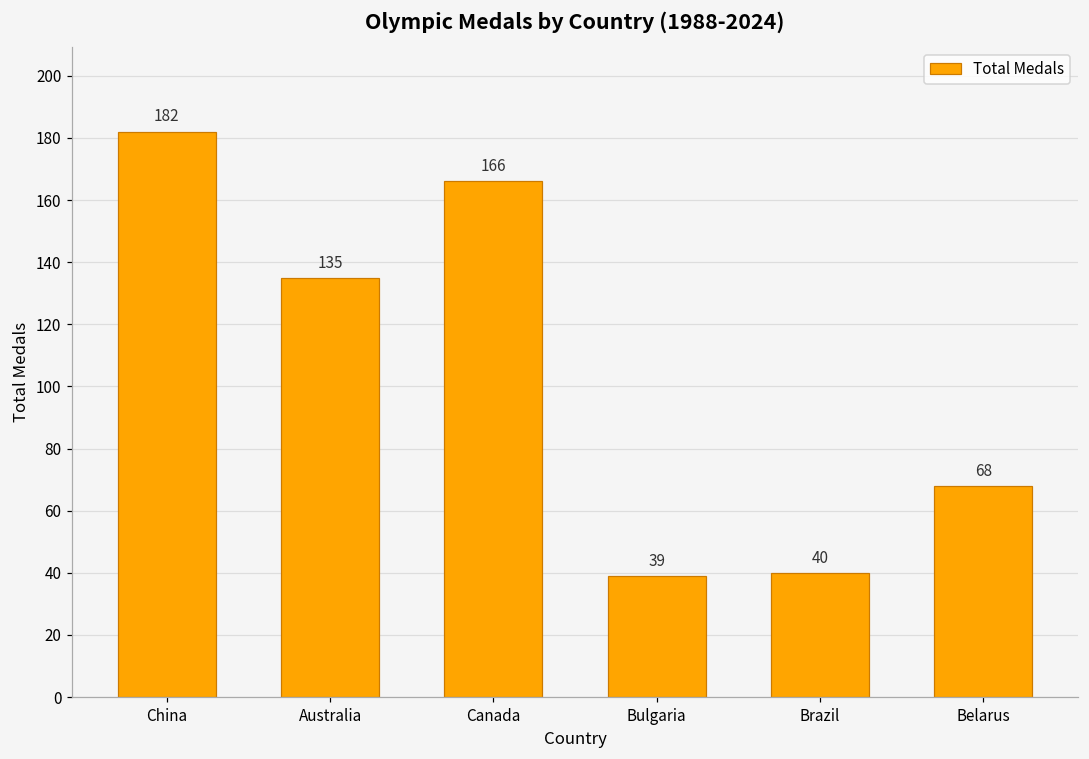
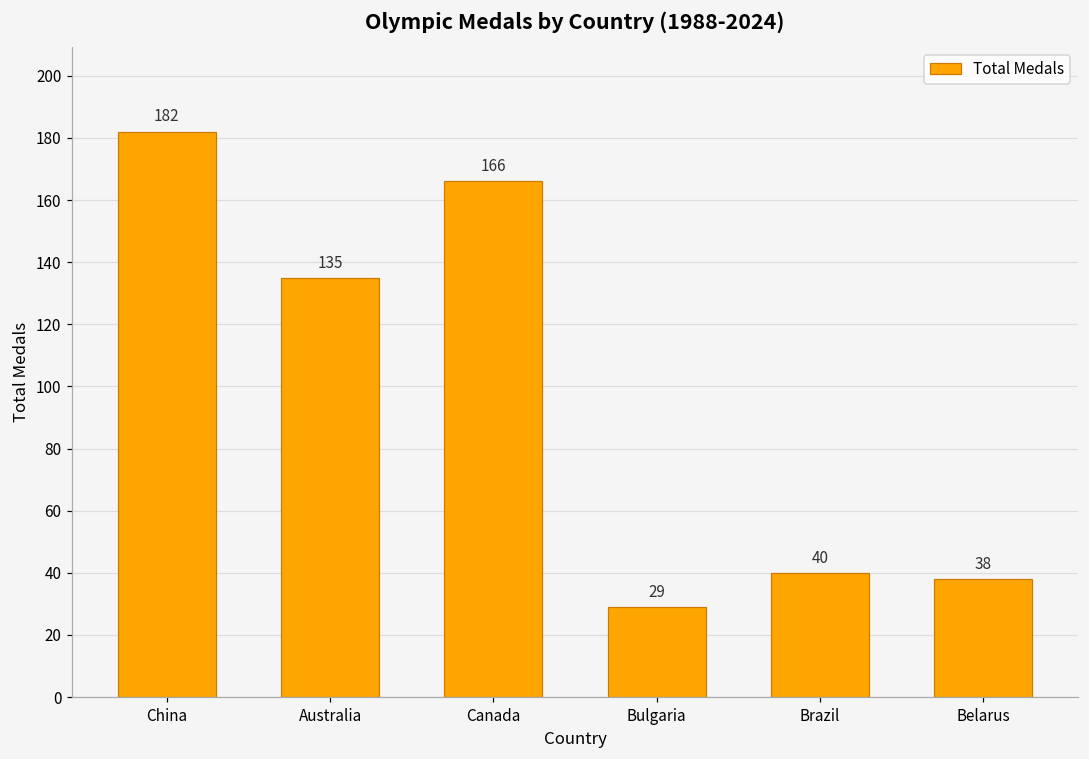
  {
    "China": 182,
    "Australia": 135,
    "Canada": 166,
-   "Bulgaria": 39,
+   "Bulgaria": 29,
    "Brazil": 40,
-   "Belarus": 68
+   "Belarus": 38
  }
